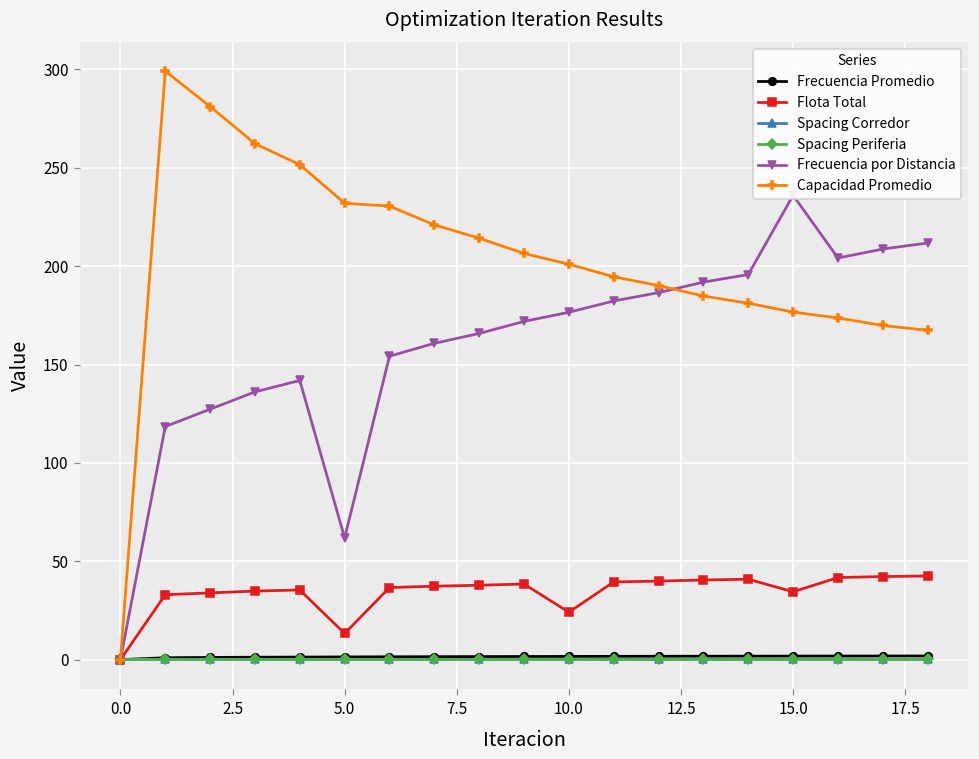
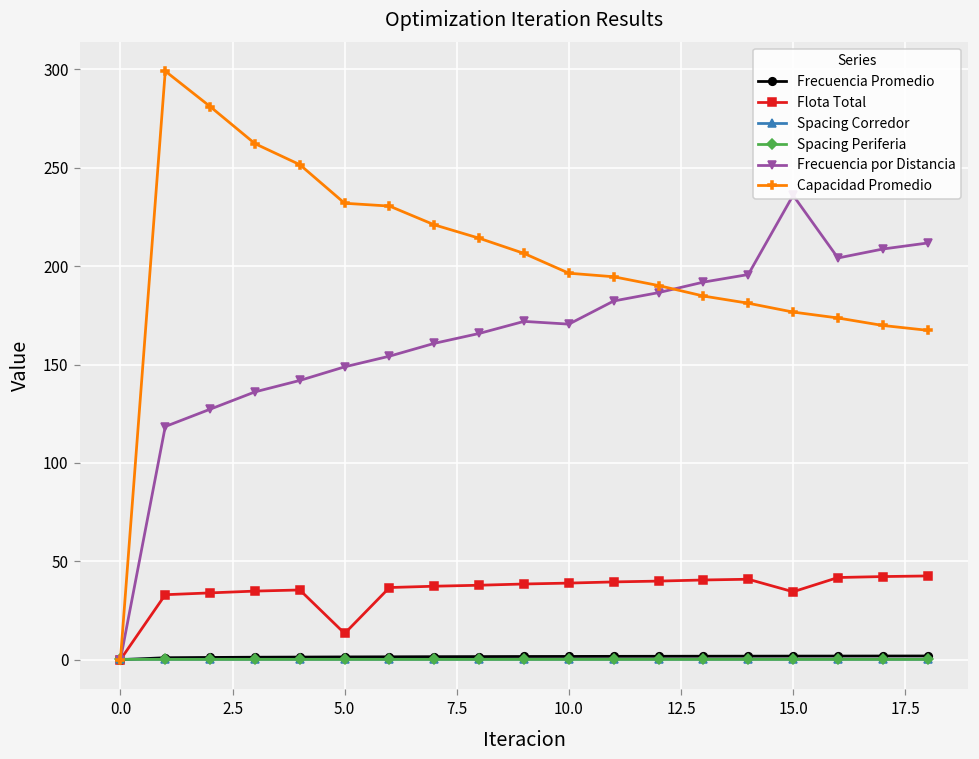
  {
    "Frecuencia Promedio": {
      "10.0": 2,
      "15.0": 2
    },
    "Flota Total": {
      "5.0": 13,
-     "10.0": 24,
+     "10.0": 39,
      "15.0": 35
    },
    "Spacing Periferia": {
      "10.0": 0,
      "15.0": 0
    },
    "Frecuencia por Distancia": {
-     "5.0": 62,
-     "10.0": 177
+     "5.0": 149,
+     "10.0": 171
    },
    "Capacidad Promedio": {
      "5.0": 232,
-     "10.0": 201,
+     "10.0": 196,
      "15.0": 177
    }
  }
